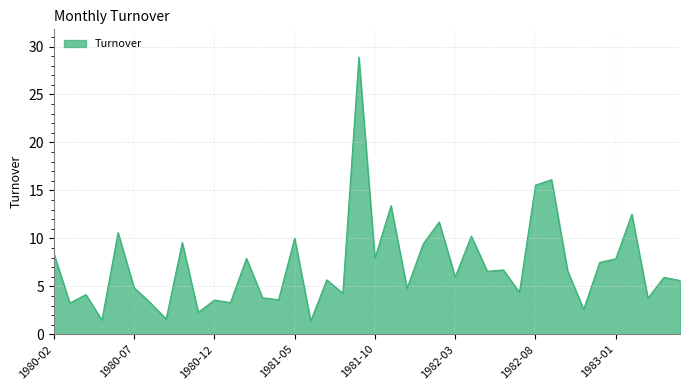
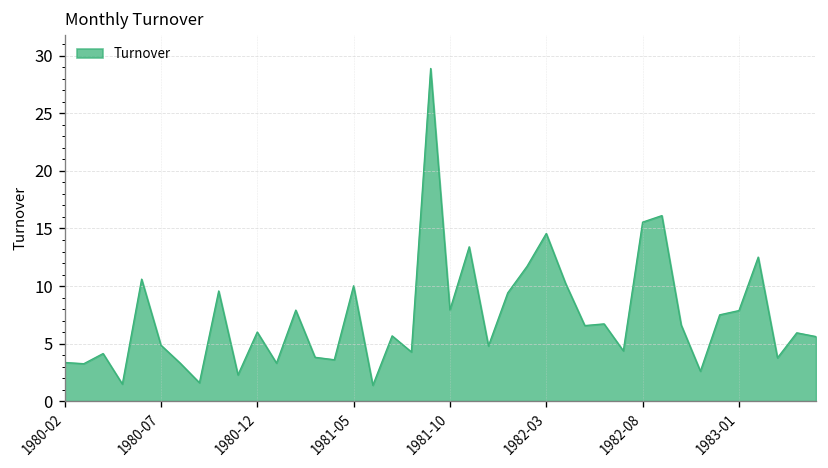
  {
-   "1980-02": 8,
+   "1980-02": 3,
    "1980-07": 5,
-   "1980-12": 4,
+   "1980-12": 6,
    "1981-05": 10,
    "1981-10": 8,
-   "1982-03": 6,
+   "1982-03": 15,
    "1982-08": 16,
    "1983-01": 8
  }
